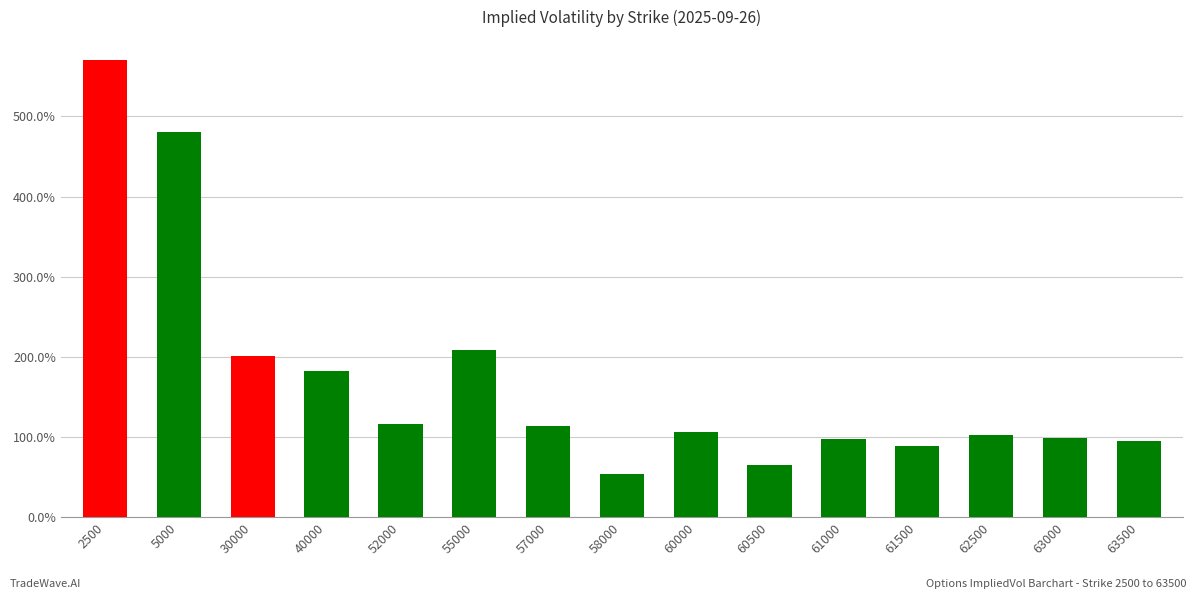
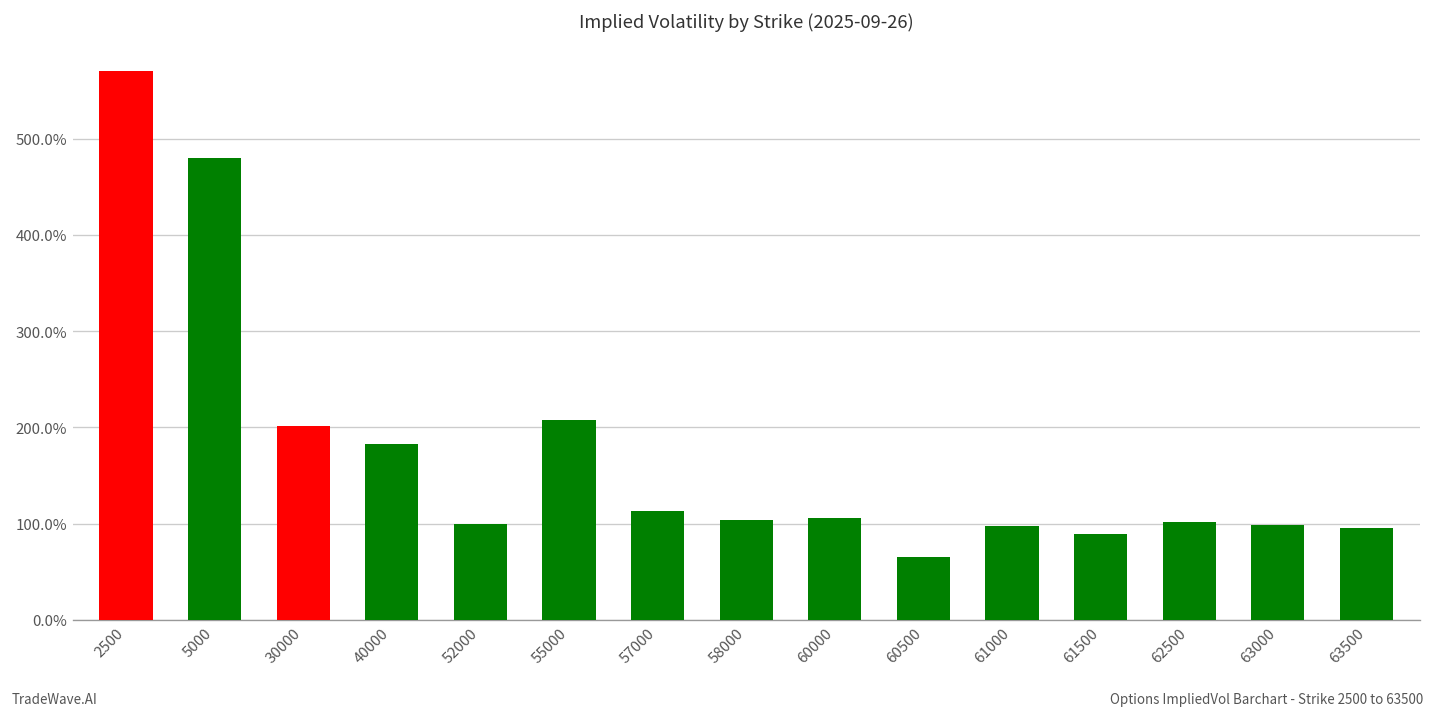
  {
    "2500": "570%",
    "5000": "480%",
    "30000": "200%",
    "40000": "180%",
-   "52000": "120%",
+   "52000": "100%",
    "55000": "210%",
    "57000": "110%",
-   "58000": "50%",
+   "58000": "100%",
    "60000": "110%",
    "60500": "70%",
    "61000": "100%",
    "61500": "90%",
    "62500": "100%",
    "63000": "100%",
    "63500": "100%"
  }
